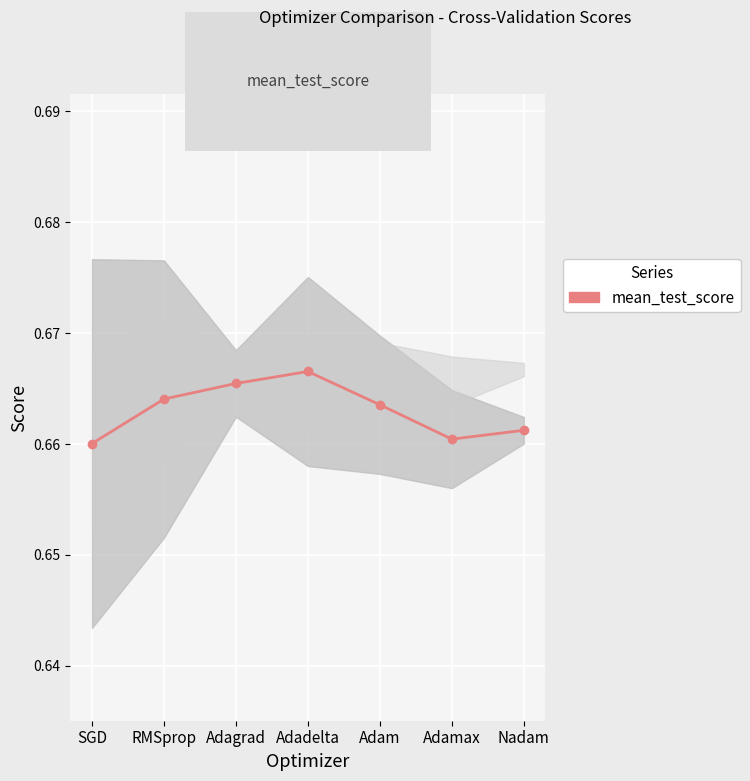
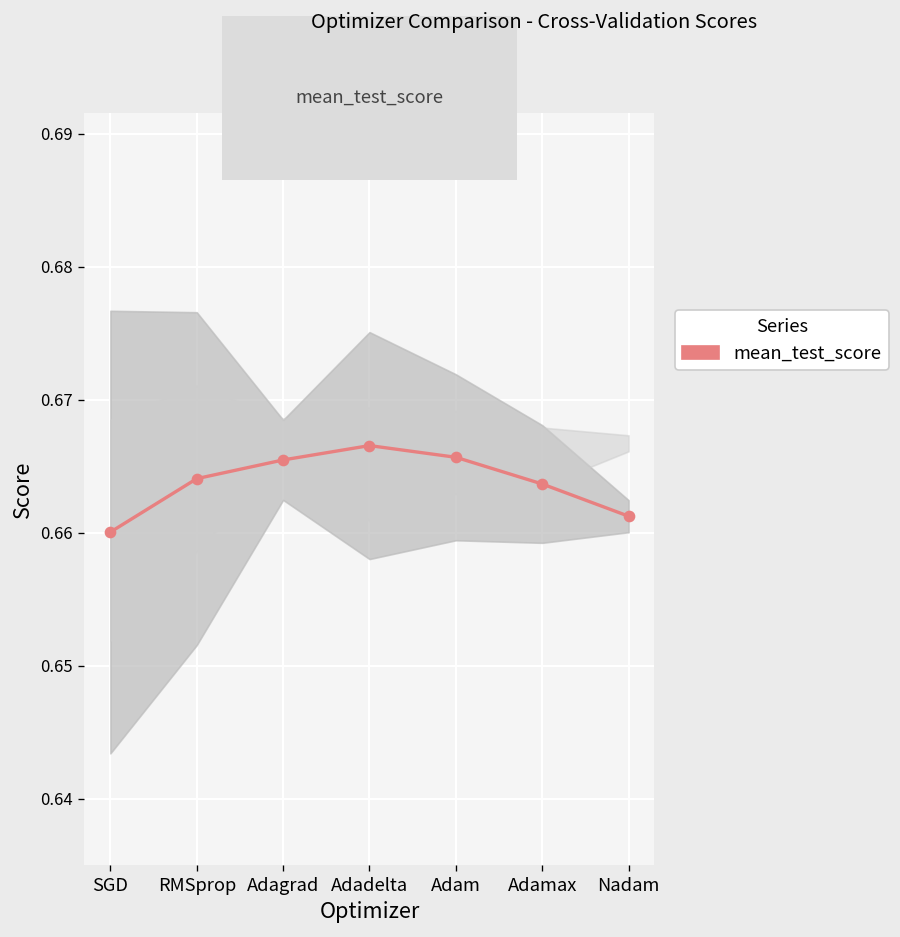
  {
    "mean_test_score": {
      "SGD": 0.6600,
      "RMSprop": 0.6641,
      "Adagrad": 0.6655,
      "Adadelta": 0.6665,
-     "Adam": 0.6635,
-     "Adamax": 0.6604,
+     "Adam": 0.6657,
+     "Adamax": 0.6637,
      "Nadam": 0.6612
    }
  }
